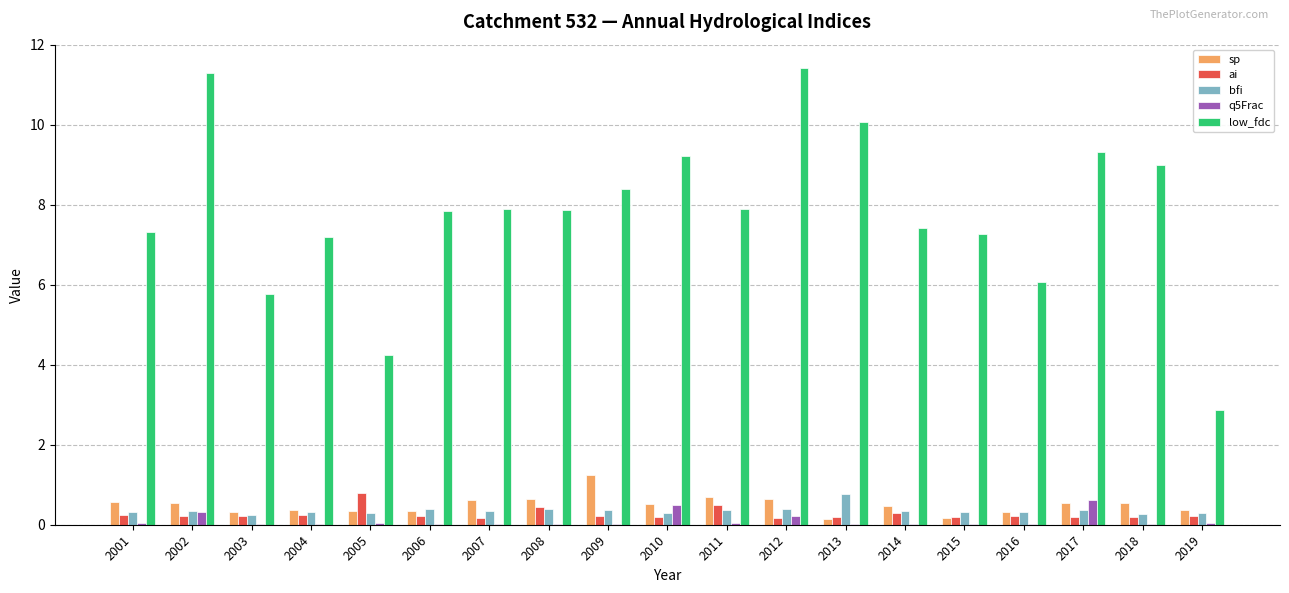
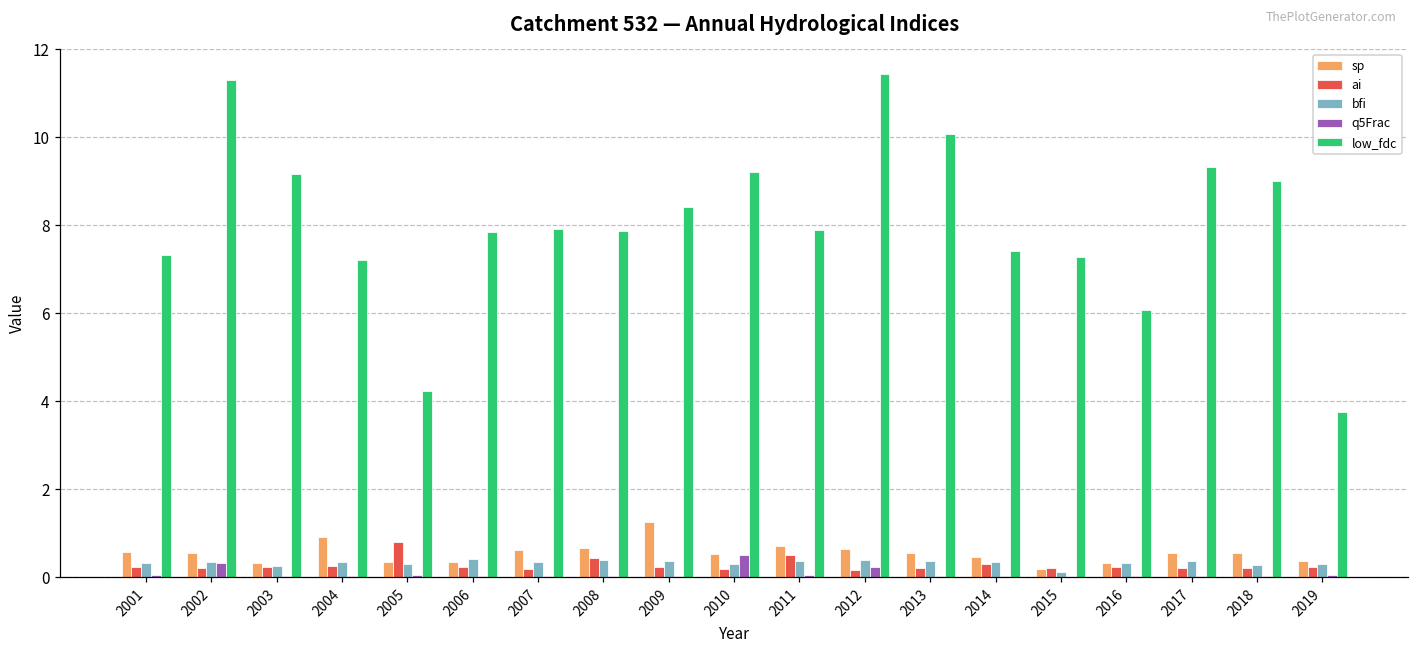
  {
    "sp": {
      "2001": 0.6,
      "2002": 0.5,
      "2003": 0.3,
-     "2004": 0.4,
+     "2004": 0.9,
      "2005": 0.3,
      "2006": 0.3,
      "2007": 0.6,
      "2008": 0.7,
      "2009": 1.2,
      "2010": 0.5,
      "2011": 0.7,
      "2012": 0.6,
-     "2013": 0.1,
+     "2013": 0.5,
      "2014": 0.5,
      "2015": 0.2,
      "2016": 0.3,
      "2017": 0.5,
      "2018": 0.6,
      "2019": 0.4
    },
    "ai": {
      "2001": 0.2,
      "2002": 0.2,
      "2003": 0.2,
      "2004": 0.2,
      "2005": 0.8,
      "2006": 0.2,
      "2007": 0.2,
      "2008": 0.4,
      "2009": 0.2,
      "2010": 0.2,
      "2011": 0.5,
      "2012": 0.2,
      "2013": 0.2,
      "2014": 0.3,
      "2015": 0.2,
      "2016": 0.2,
      "2017": 0.2,
      "2018": 0.2,
      "2019": 0.2
    },
    "bfi": {
      "2001": 0.3,
      "2002": 0.3,
      "2003": 0.2,
      "2004": 0.3,
      "2005": 0.3,
      "2006": 0.4,
      "2007": 0.3,
      "2008": 0.4,
      "2009": 0.4,
      "2010": 0.3,
      "2011": 0.4,
      "2012": 0.4,
-     "2013": 0.8,
+     "2013": 0.4,
      "2014": 0.3,
-     "2015": 0.3,
+     "2015": 0.1,
      "2016": 0.3,
      "2017": 0.4,
      "2018": 0.3,
      "2019": 0.3
    },
    "q5Frac": {
      "2002": 0.3,
      "2010": 0.5,
      "2012": 0.2,
-     "2017": 0.6
+     "2017": 0.0
    },
    "low_fdc": {
      "2001": 7.3,
      "2002": 11.3,
-     "2003": 5.8,
+     "2003": 9.2,
      "2004": 7.2,
      "2005": 4.2,
      "2006": 7.8,
      "2007": 7.9,
      "2008": 7.9,
      "2009": 8.4,
      "2010": 9.2,
      "2011": 7.9,
      "2012": 11.4,
      "2013": 10.1,
      "2014": 7.4,
      "2015": 7.3,
      "2016": 6.1,
      "2017": 9.3,
      "2018": 9.0,
-     "2019": 2.9
+     "2019": 3.8
    }
  }
